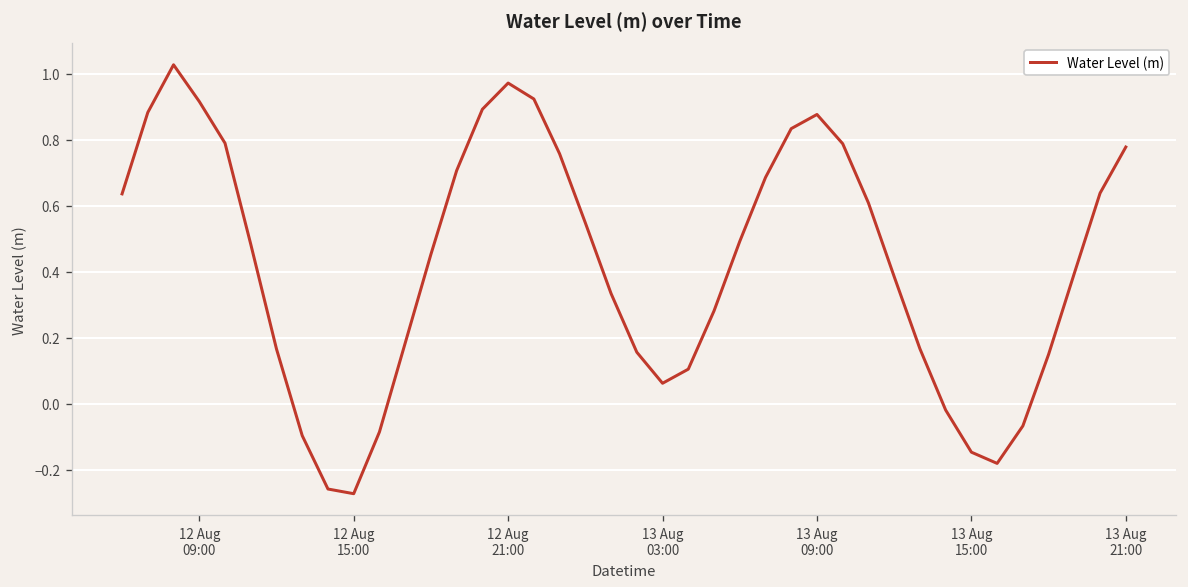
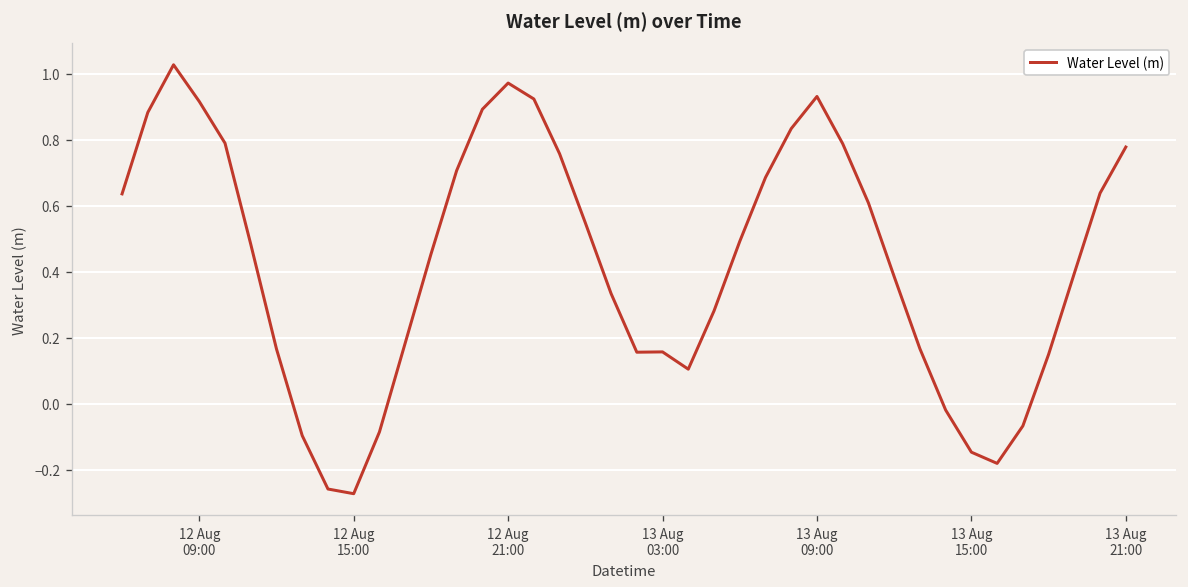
  {
    "12 Aug 09:00": 0.92,
    "12 Aug 15:00": -0.27,
    "12 Aug 21:00": 0.97,
-   "13 Aug 03:00": 0.06,
-   "13 Aug 09:00": 0.88,
+   "13 Aug 03:00": 0.16,
+   "13 Aug 09:00": 0.93,
    "13 Aug 15:00": -0.15,
    "13 Aug 21:00": 0.78
  }
